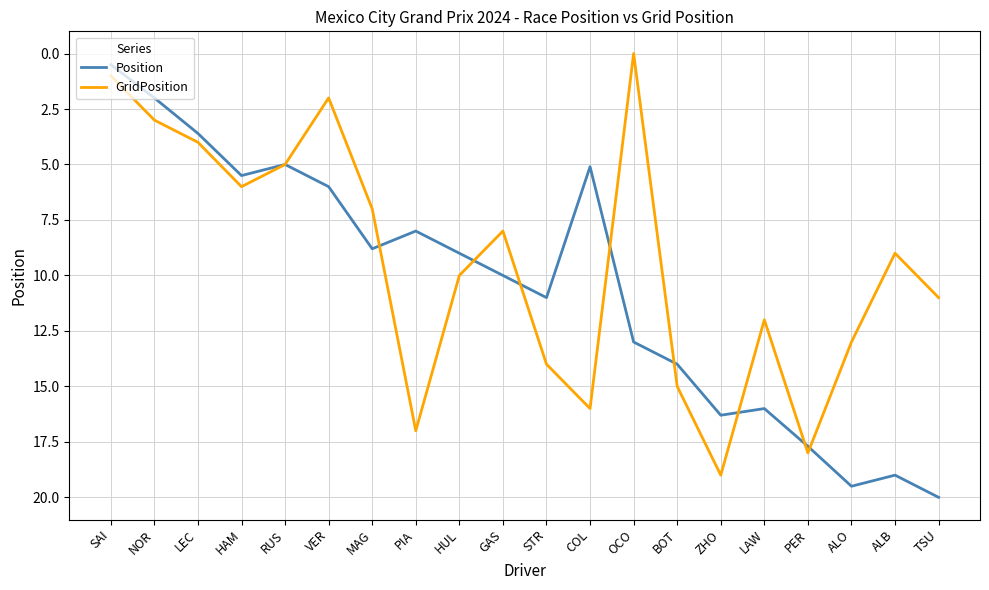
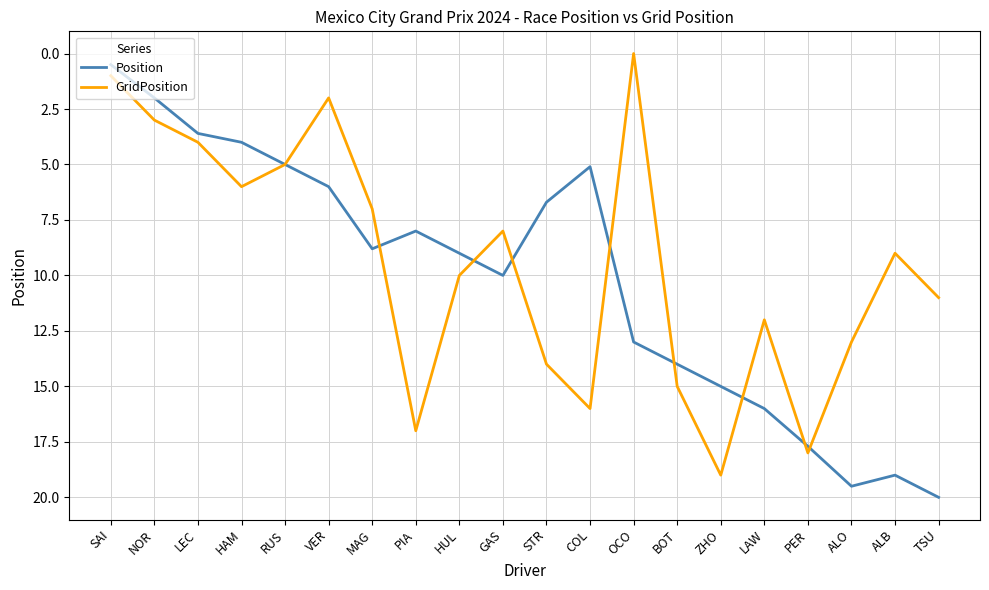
  {
    "Position": {
      "LEC": 3.6,
-     "HAM": 5.5,
+     "HAM": 4.0,
      "VER": 6.0,
      "MAG": 8.8,
      "PIA": 8.0,
      "HUL": 9.0,
      "GAS": 10.0,
-     "STR": 11.0,
+     "STR": 6.7,
      "COL": 5.1,
      "OCO": 13.0,
      "BOT": 14.0,
-     "ZHO": 16.3,
+     "ZHO": 15.0,
      "LAW": 16.0,
      "PER": 17.7,
      "ALO": 19.5,
      "ALB": 19.0,
      "TSU": 20.0
    },
    "GridPosition": {
      "NOR": 3.0,
      "LEC": 4.0,
      "HAM": 6.0,
      "VER": 2.0,
      "MAG": 7.0,
      "PIA": 17.0,
      "HUL": 10.0,
      "GAS": 8.0,
      "STR": 14.0,
      "COL": 16.0,
      "OCO": 0.0,
      "BOT": 15.0,
      "ZHO": 19.0,
      "LAW": 12.0,
      "PER": 18.0,
      "ALO": 13.0,
      "ALB": 9.0,
      "TSU": 11.0
    }
  }
